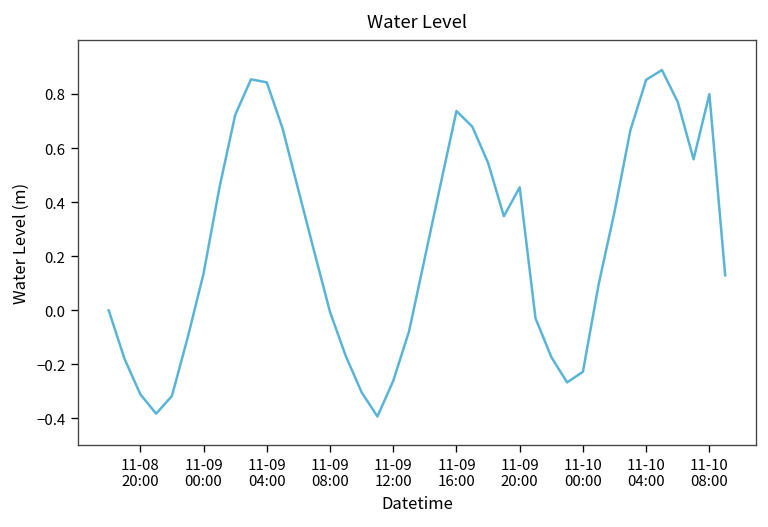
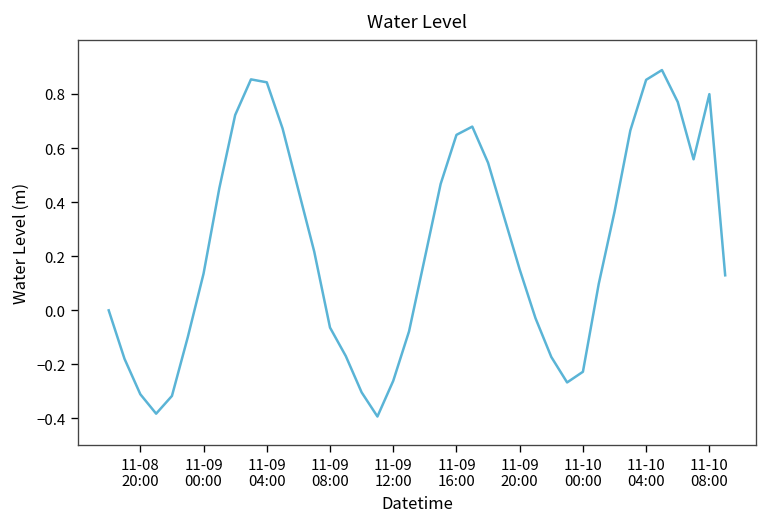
  {
    "11-08 20:00": -0.31,
    "11-09 00:00": 0.14,
    "11-09 04:00": 0.84,
-   "11-09 08:00": -0.01,
+   "11-09 08:00": -0.06,
    "11-09 12:00": -0.26,
-   "11-09 16:00": 0.74,
-   "11-09 20:00": 0.45,
+   "11-09 16:00": 0.65,
+   "11-09 20:00": 0.15,
    "11-10 00:00": -0.23,
    "11-10 04:00": 0.85,
    "11-10 08:00": 0.80
  }
